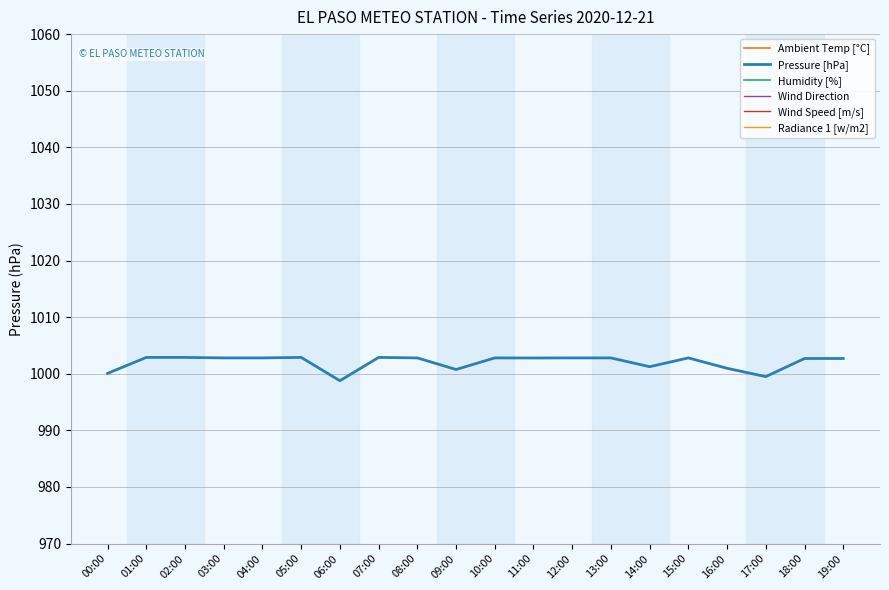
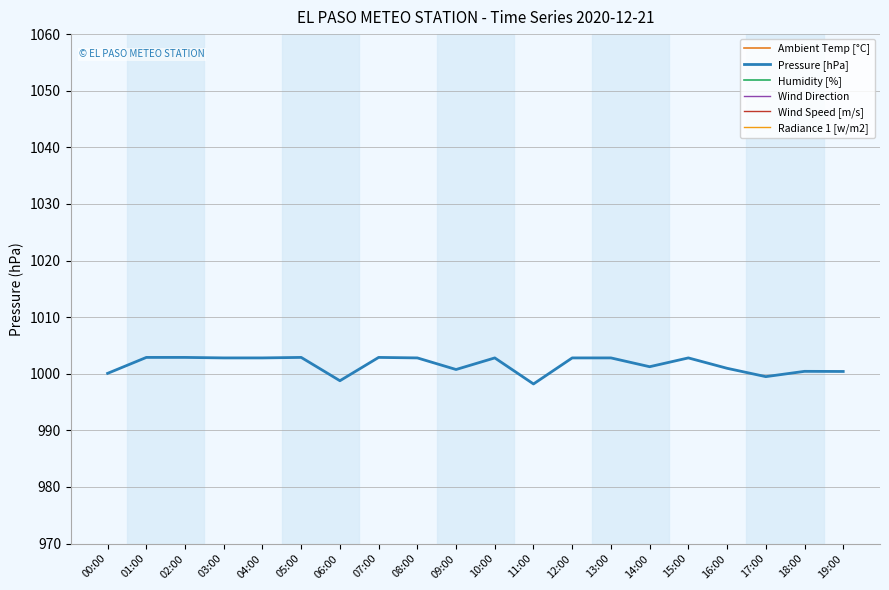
  {
    "Pressure [hPa]": {
      "00:00": 1000,
      "01:00": 1003,
      "02:00": 1003,
      "03:00": 1003,
      "04:00": 1003,
      "05:00": 1003,
      "06:00": 999,
      "07:00": 1003,
      "08:00": 1003,
      "09:00": 1001,
      "10:00": 1003,
-     "11:00": 1003,
+     "11:00": 998,
      "12:00": 1003,
      "13:00": 1003,
      "14:00": 1001,
      "15:00": 1003,
      "16:00": 1001,
      "17:00": 999,
-     "18:00": 1003,
-     "19:00": 1003
+     "18:00": 1000,
+     "19:00": 1000
    }
  }
